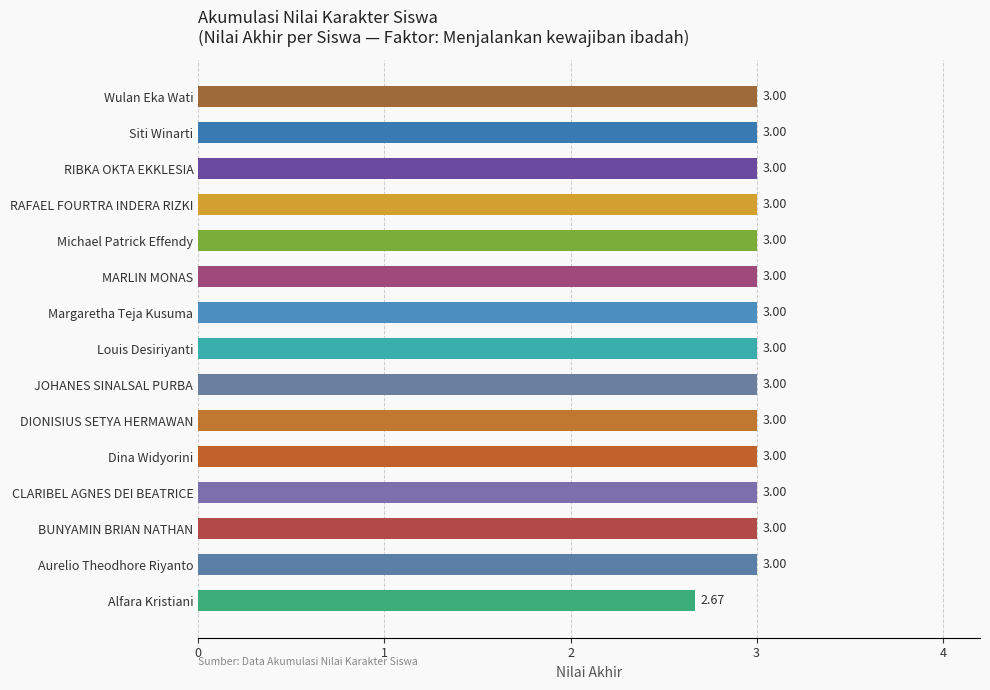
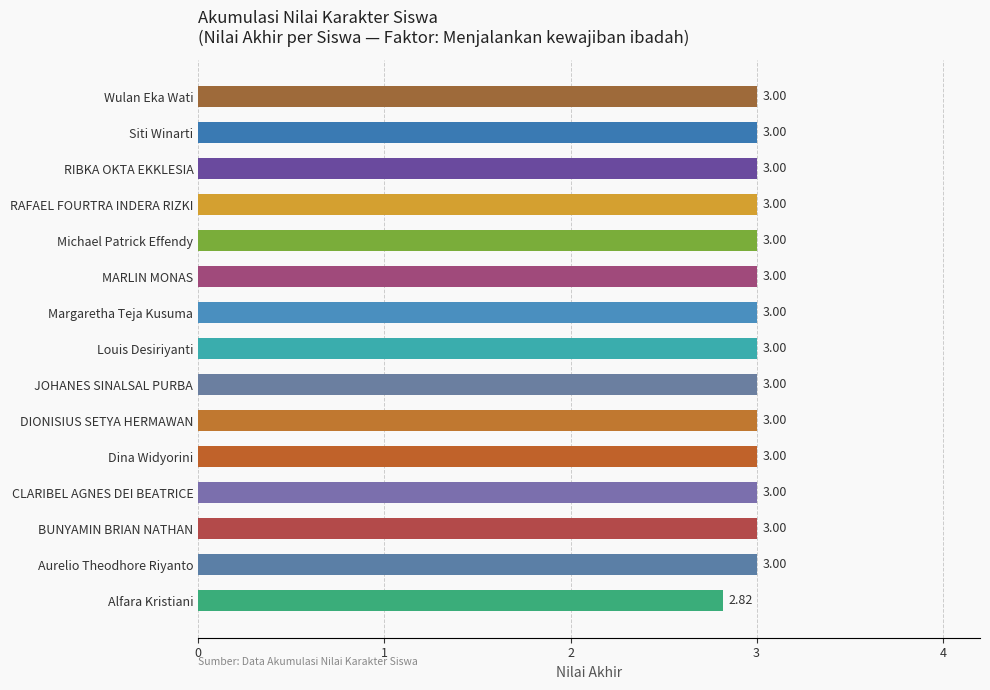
  {
    "Wulan Eka Wati": 3.00,
    "Siti Winarti": 3.00,
    "RIBKA OKTA EKKLESIA": 3.00,
    "RAFAEL FOURTRA INDERA RIZKI": 3.00,
    "Michael Patrick Effendy": 3.00,
    "MARLIN MONAS": 3.00,
    "Margaretha Teja Kusuma": 3.00,
    "Louis Desiriyanti": 3.00,
    "JOHANES SINALSAL PURBA": 3.00,
    "DIONISIUS SETYA HERMAWAN": 3.00,
    "Dina Widyorini": 3.00,
    "CLARIBEL AGNES DEI BEATRICE": 3.00,
    "BUNYAMIN BRIAN NATHAN": 3.00,
    "Aurelio Theodhore Riyanto": 3.00,
-   "Alfara Kristiani": 2.67
+   "Alfara Kristiani": 2.82
  }
